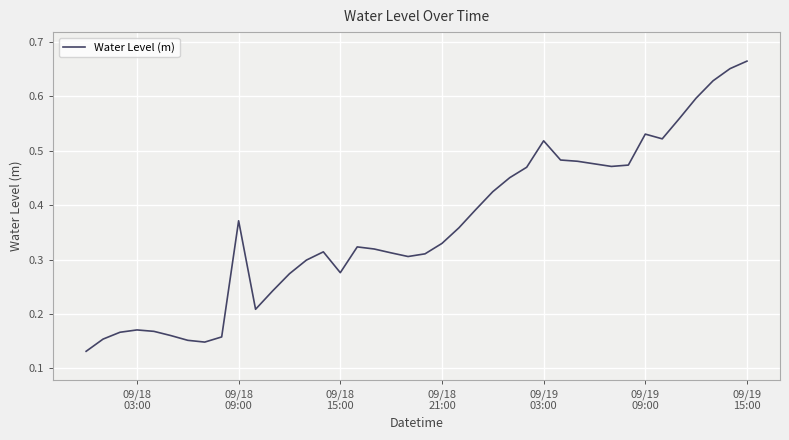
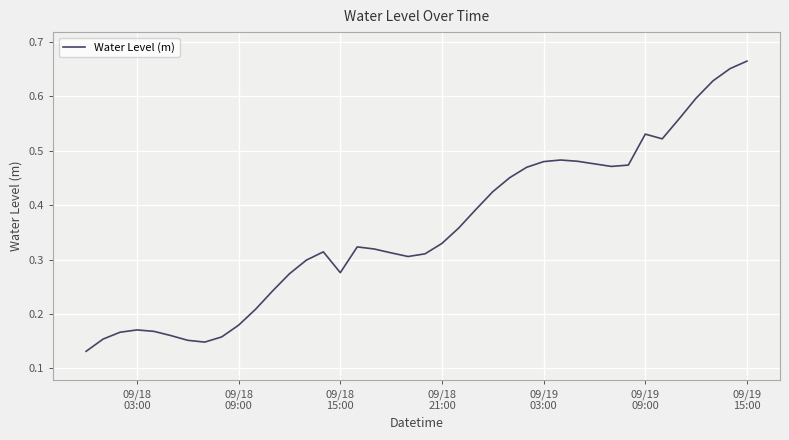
  {
    "09/18 03:00": 0.17,
-   "09/18 09:00": 0.37,
+   "09/18 09:00": 0.18,
    "09/18 15:00": 0.28,
    "09/18 21:00": 0.33,
-   "09/19 03:00": 0.52,
+   "09/19 03:00": 0.48,
    "09/19 09:00": 0.53,
    "09/19 15:00": 0.66
  }
